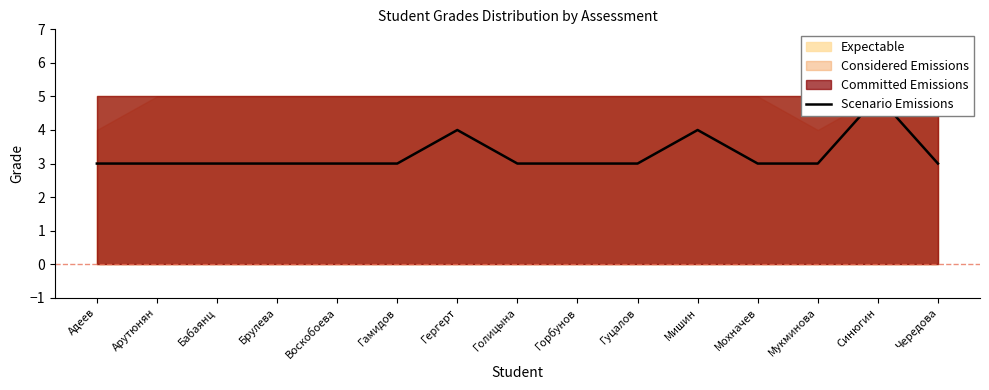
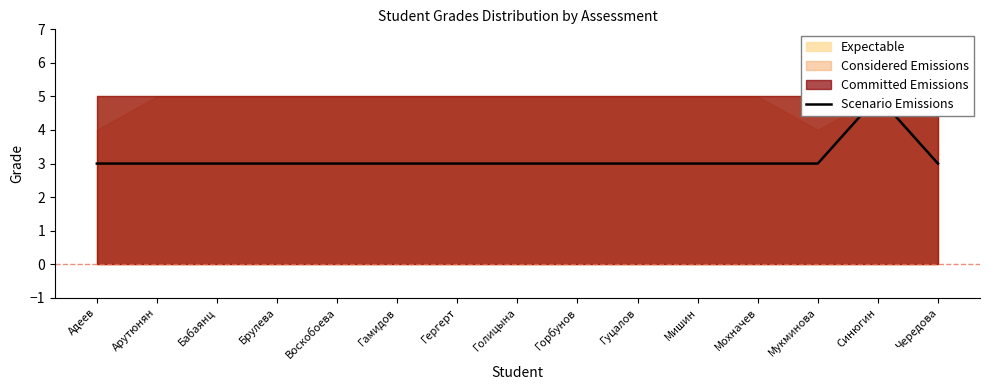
  {
    "Scenario Emissions": {
      "Адеев": 3,
      "Арутюнян": 3,
      "Бабаянц": 3,
      "Брулева": 3,
      "Воскобоева": 3,
      "Гамидов": 3,
-     "Гергерт": 4,
+     "Гергерт": 3,
      "Голицына": 3,
      "Горбунов": 3,
      "Гуцалов": 3,
-     "Мишин": 4,
+     "Мишин": 3,
      "Мохначев": 3,
      "Мукминова": 3,
      "Чередова": 3
    },
    "Committed Emissions": {
      "Адеев": 5
    },
    "Considered Emissions": {
      "Адеев": 4,
      "Мукминова": 4
    }
  }
